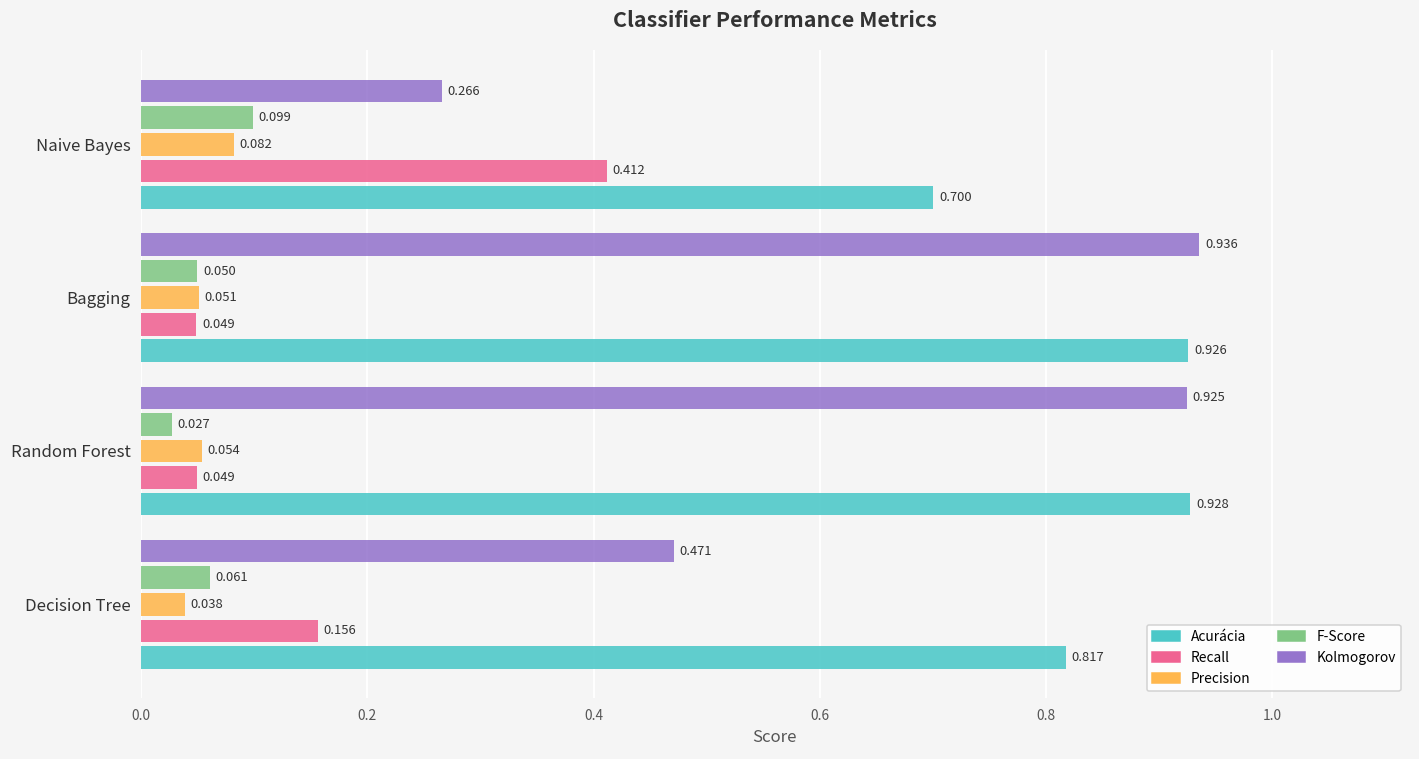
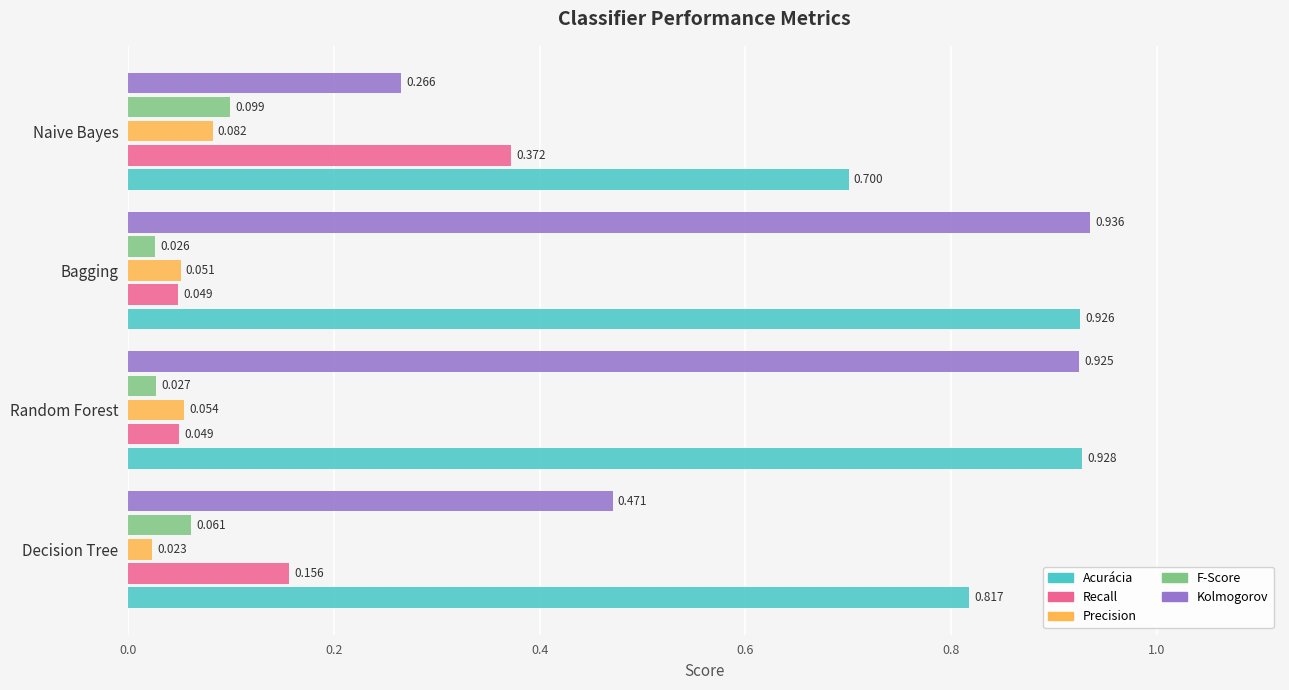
  {
    "Acurácia": {
      "Naive Bayes": 0.700,
      "Bagging": 0.926,
      "Random Forest": 0.928,
      "Decision Tree": 0.817
    },
    "Recall": {
-     "Naive Bayes": 0.412,
+     "Naive Bayes": 0.372,
      "Bagging": 0.049,
      "Random Forest": 0.049,
      "Decision Tree": 0.156
    },
    "Precision": {
      "Naive Bayes": 0.082,
      "Bagging": 0.051,
      "Random Forest": 0.054,
-     "Decision Tree": 0.038
+     "Decision Tree": 0.023
    },
    "F-Score": {
      "Naive Bayes": 0.099,
-     "Bagging": 0.050,
+     "Bagging": 0.026,
      "Random Forest": 0.027,
      "Decision Tree": 0.061
    },
    "Kolmogorov": {
      "Naive Bayes": 0.266,
      "Bagging": 0.936,
      "Random Forest": 0.925,
      "Decision Tree": 0.471
    }
  }
